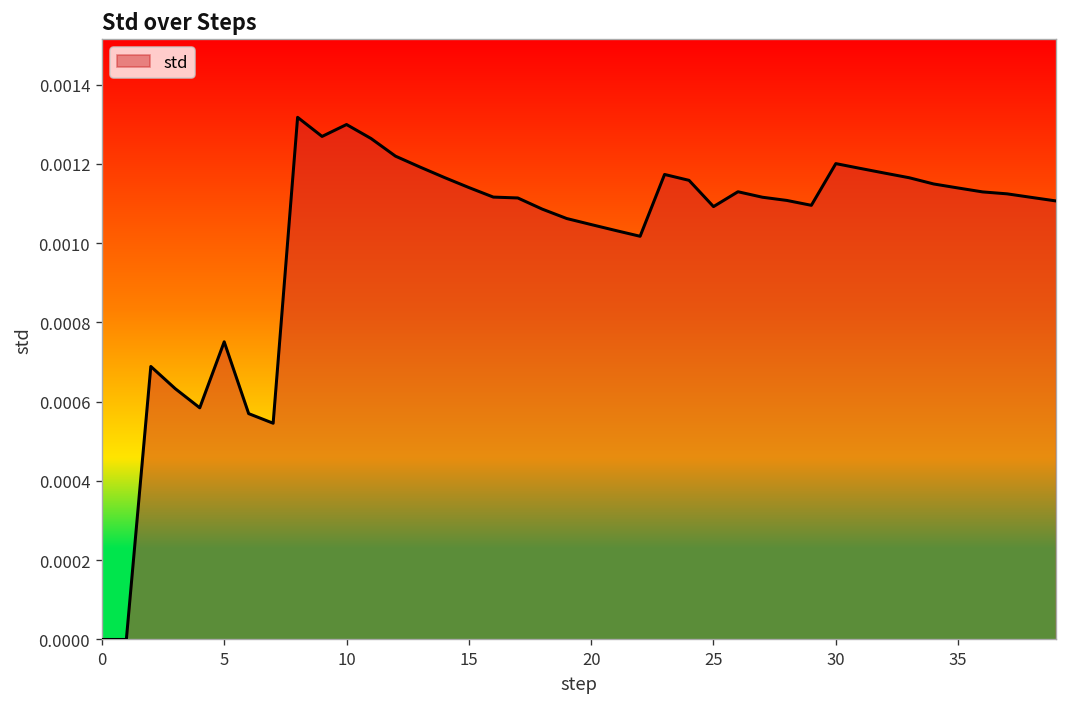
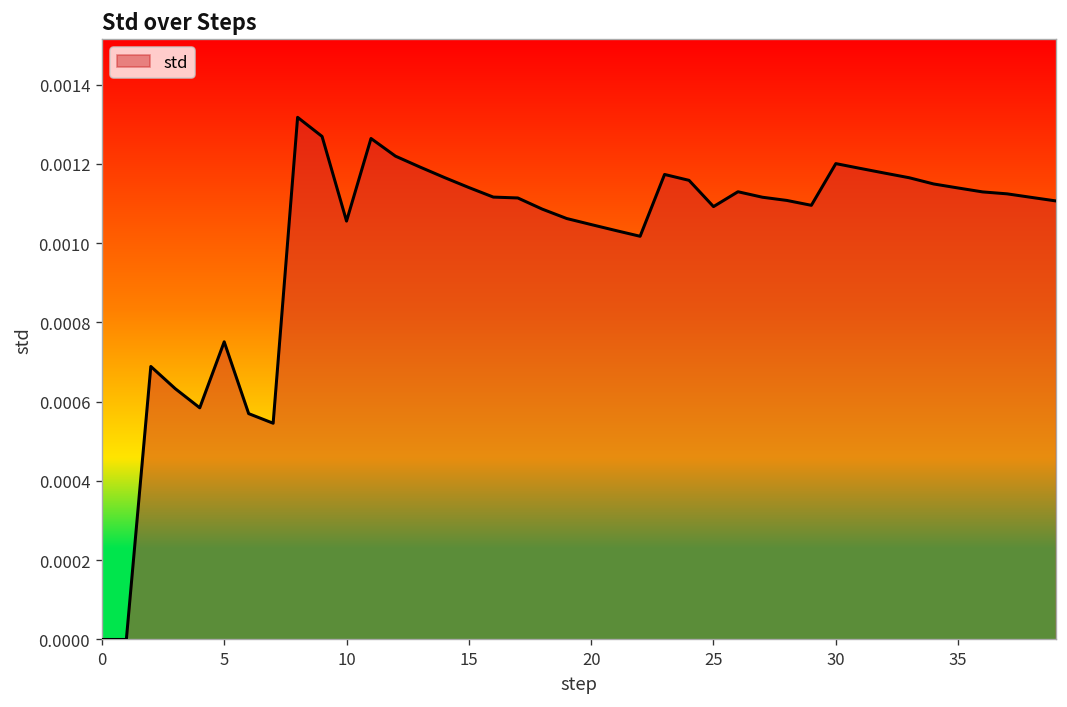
  {
    "0": 0.00000,
    "5": 0.00075,
-   "10": 0.00130,
+   "10": 0.00106,
    "15": 0.00114,
    "20": 0.00105,
    "25": 0.00109,
    "30": 0.00120,
    "35": 0.00114
  }
